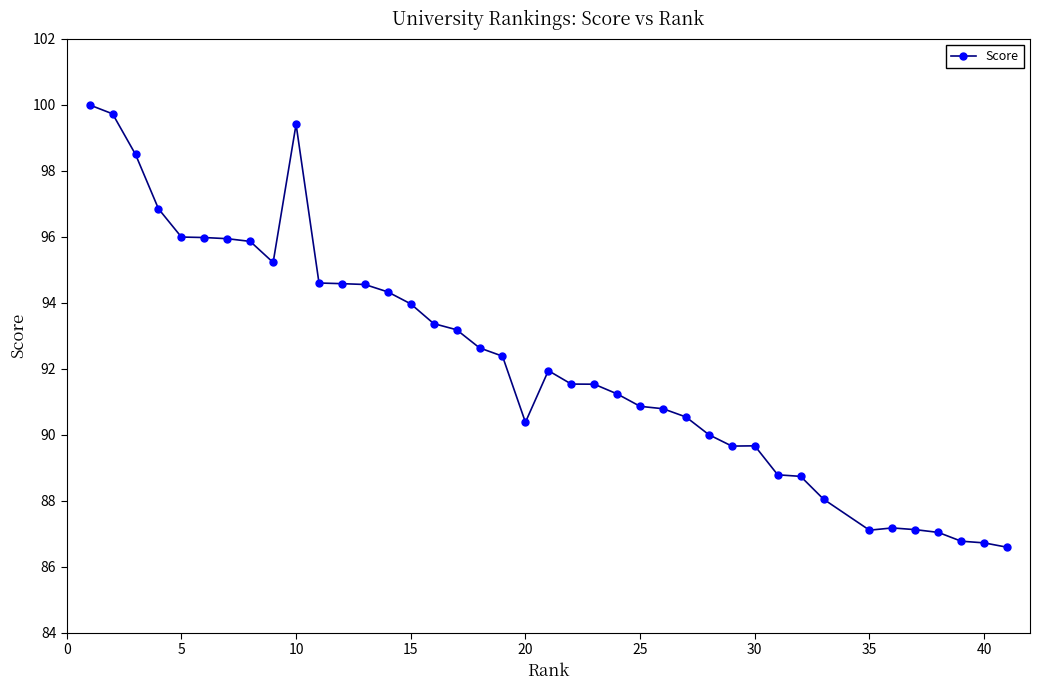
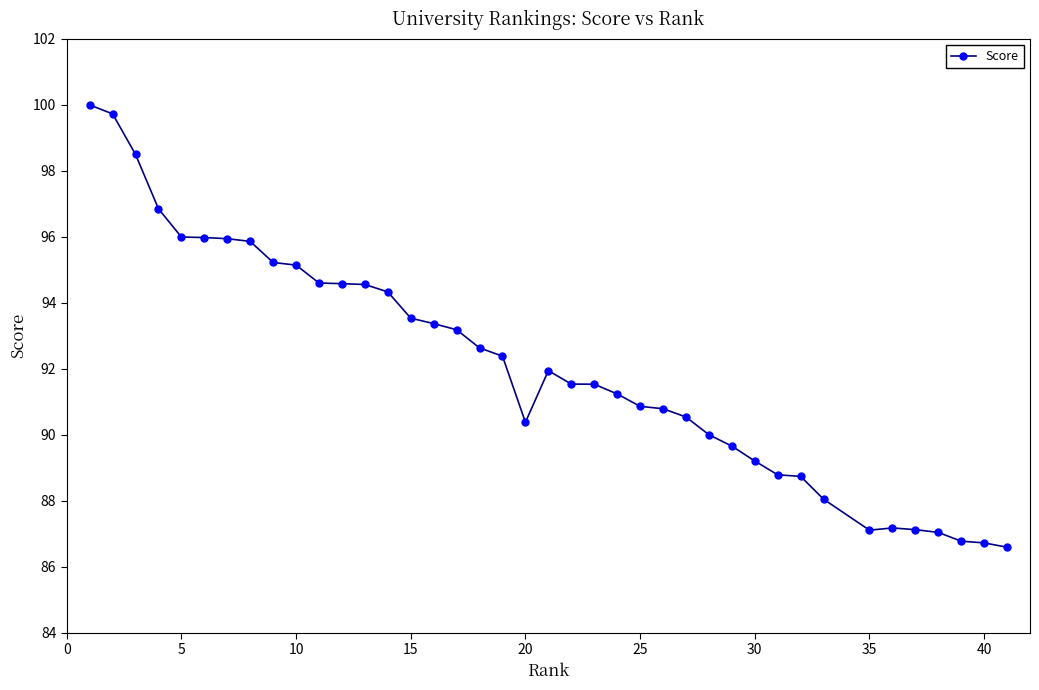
  {
    "5": 96.0,
-   "10": 99.4,
-   "15": 94.0,
+   "10": 95.1,
+   "15": 93.5,
    "20": 90.4,
    "25": 90.9,
-   "30": 89.7,
+   "30": 89.2,
    "35": 87.1,
    "40": 86.7
  }
